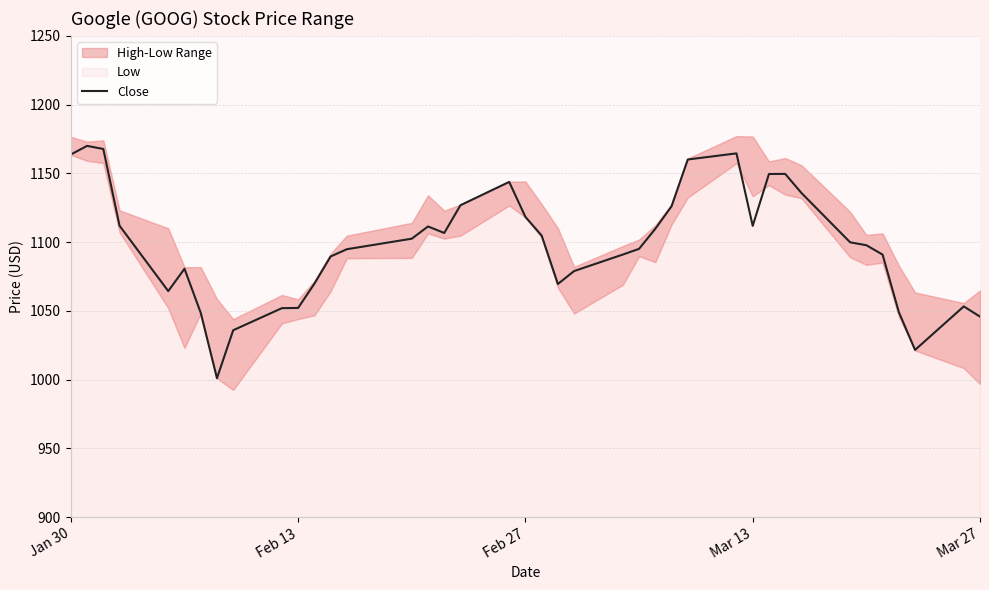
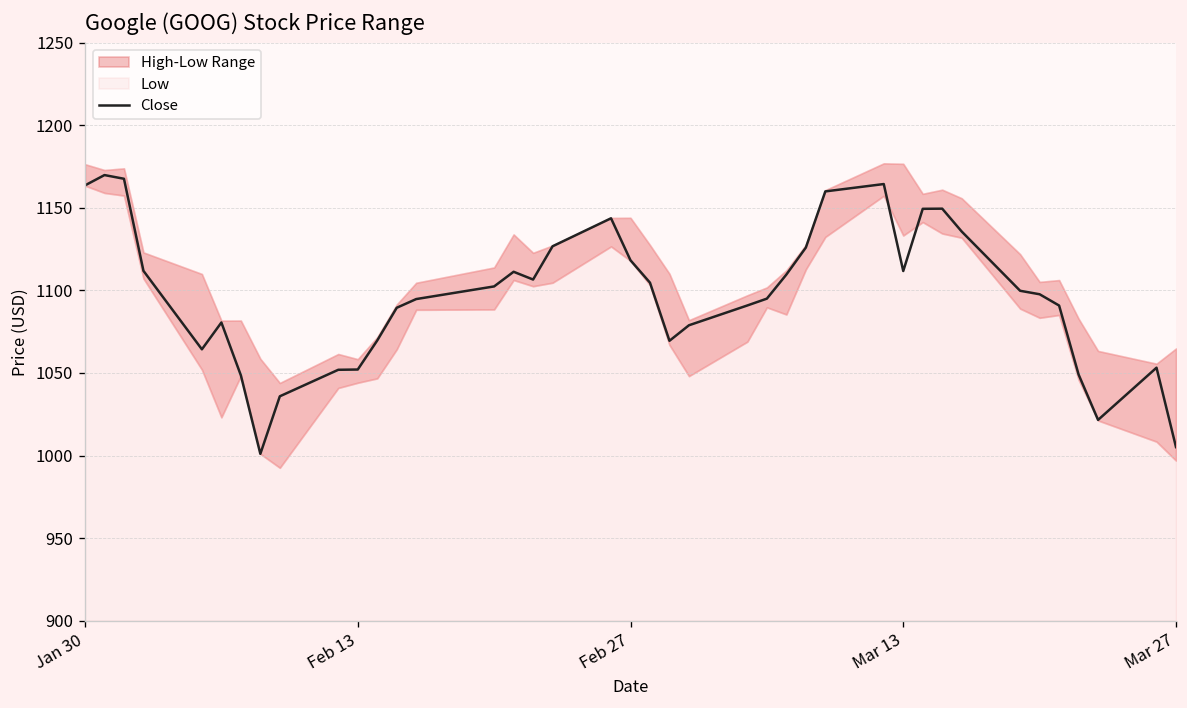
  {
    "Close": {
      "Feb 13": 1052,
      "Mar 13": 1112,
-     "Mar 27": 1046
+     "Mar 27": 1005
    },
    "Low": {
      "Feb 13": 1044,
      "Mar 13": 1133,
      "Mar 27": 997
    }
  }
